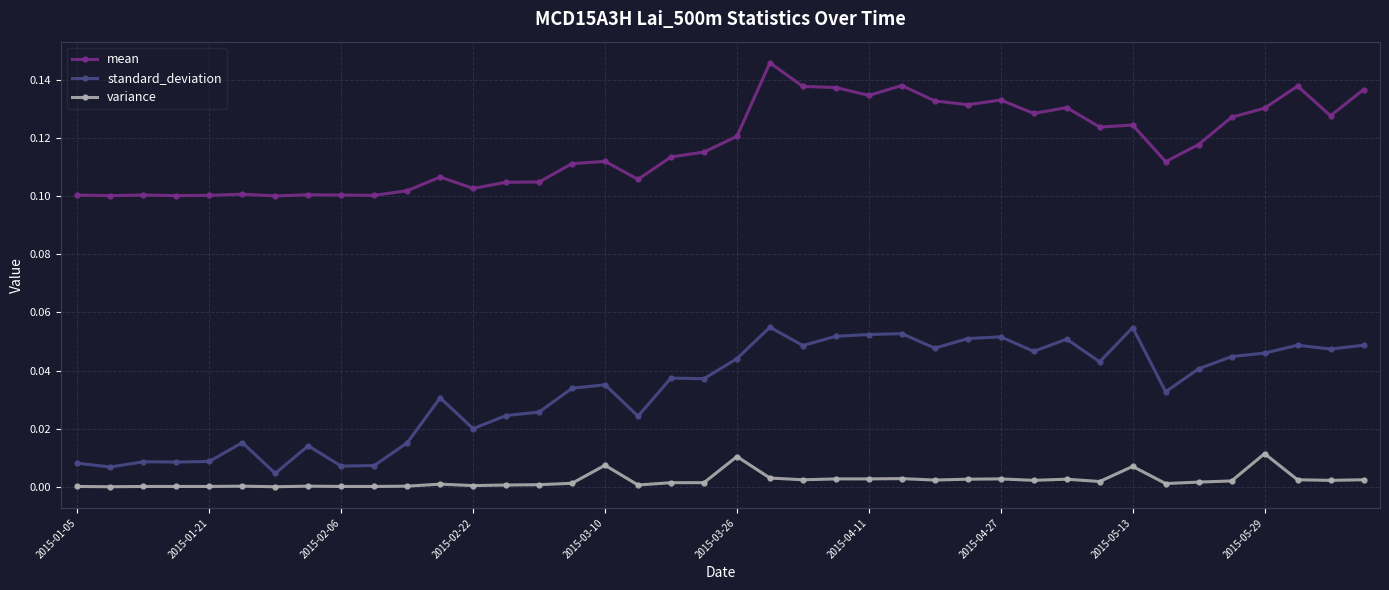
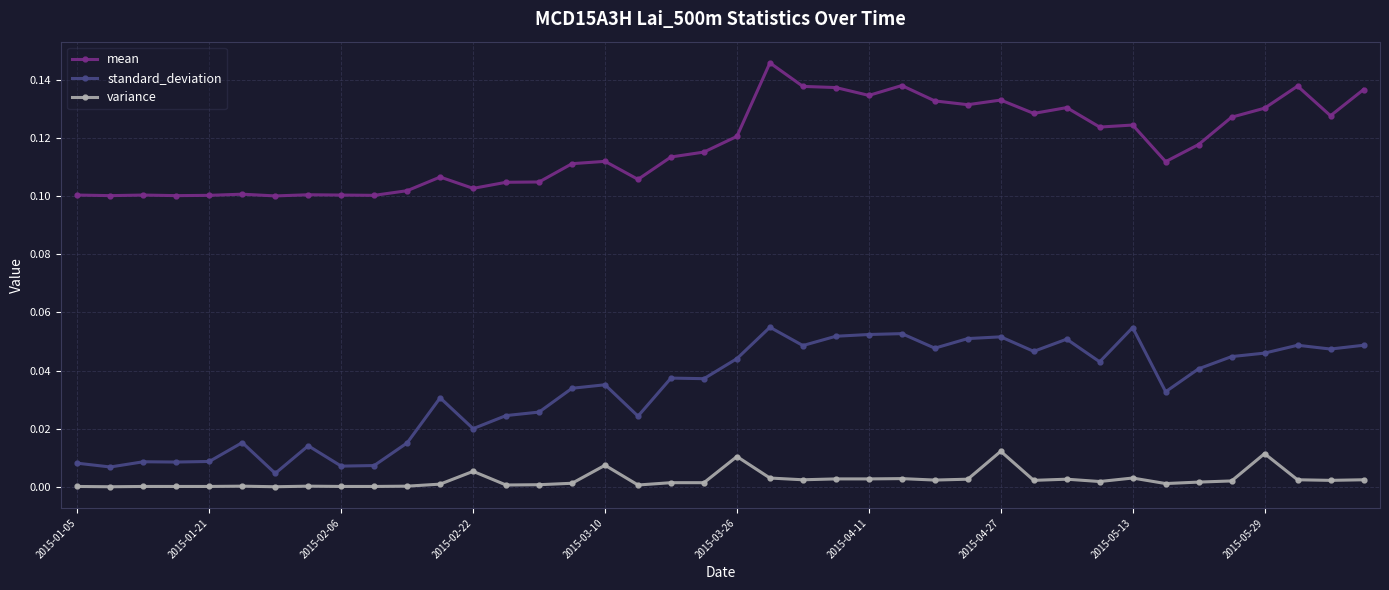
  {
    "variance": {
      "2015-01-05": 0.000,
      "2015-01-21": 0.000,
      "2015-02-06": 0.000,
-     "2015-02-22": 0.000,
+     "2015-02-22": 0.005,
      "2015-03-10": 0.007,
      "2015-03-26": 0.010,
      "2015-04-11": 0.003,
-     "2015-04-27": 0.003,
-     "2015-05-13": 0.007,
+     "2015-04-27": 0.012,
+     "2015-05-13": 0.003,
      "2015-05-29": 0.011
    }
  }
